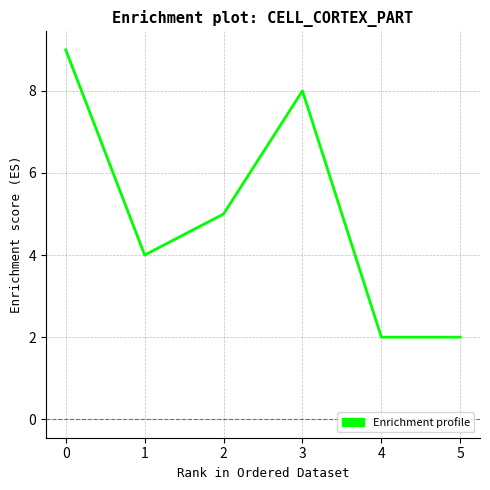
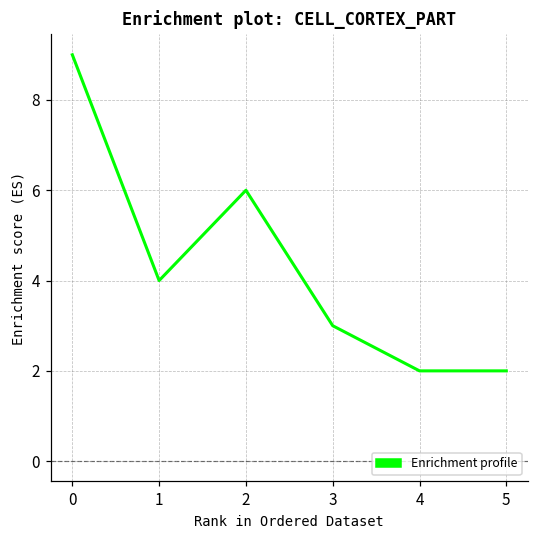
  {
    "0": 9,
    "1": 4,
-   "2": 5,
-   "3": 8,
+   "2": 6,
+   "3": 3,
    "4": 2,
    "5": 2
  }
